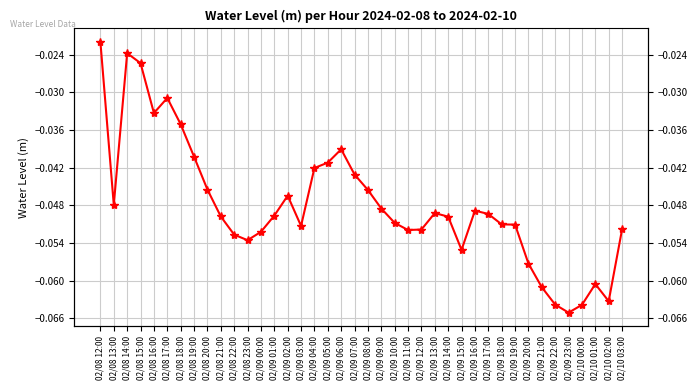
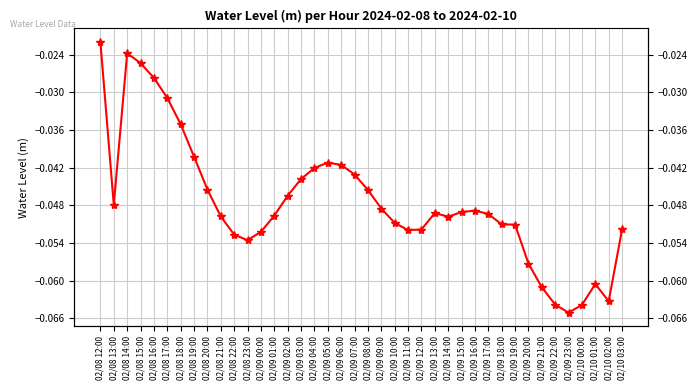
  {
    "02/08 12:00": -0.022,
    "02/08 13:00": -0.048,
    "02/08 14:00": -0.024,
    "02/08 15:00": -0.025,
-   "02/08 16:00": -0.033,
+   "02/08 16:00": -0.028,
    "02/08 17:00": -0.031,
    "02/08 18:00": -0.035,
    "02/08 19:00": -0.040,
    "02/08 20:00": -0.045,
    "02/08 21:00": -0.050,
    "02/08 22:00": -0.053,
    "02/08 23:00": -0.054,
    "02/09 00:00": -0.052,
    "02/09 01:00": -0.050,
    "02/09 02:00": -0.046,
-   "02/09 03:00": -0.051,
+   "02/09 03:00": -0.044,
    "02/09 04:00": -0.042,
    "02/09 05:00": -0.041,
-   "02/09 06:00": -0.039,
+   "02/09 06:00": -0.042,
    "02/09 07:00": -0.043,
    "02/09 08:00": -0.046,
    "02/09 09:00": -0.049,
    "02/09 10:00": -0.051,
    "02/09 11:00": -0.052,
    "02/09 12:00": -0.052,
    "02/09 13:00": -0.049,
    "02/09 14:00": -0.050,
-   "02/09 15:00": -0.055,
+   "02/09 15:00": -0.049,
    "02/09 16:00": -0.049,
    "02/09 17:00": -0.049,
    "02/09 18:00": -0.051,
    "02/09 19:00": -0.051,
    "02/09 20:00": -0.057,
    "02/09 21:00": -0.061,
    "02/09 22:00": -0.064,
    "02/09 23:00": -0.065,
    "02/10 00:00": -0.064,
    "02/10 01:00": -0.061,
    "02/10 02:00": -0.063,
    "02/10 03:00": -0.052
  }
